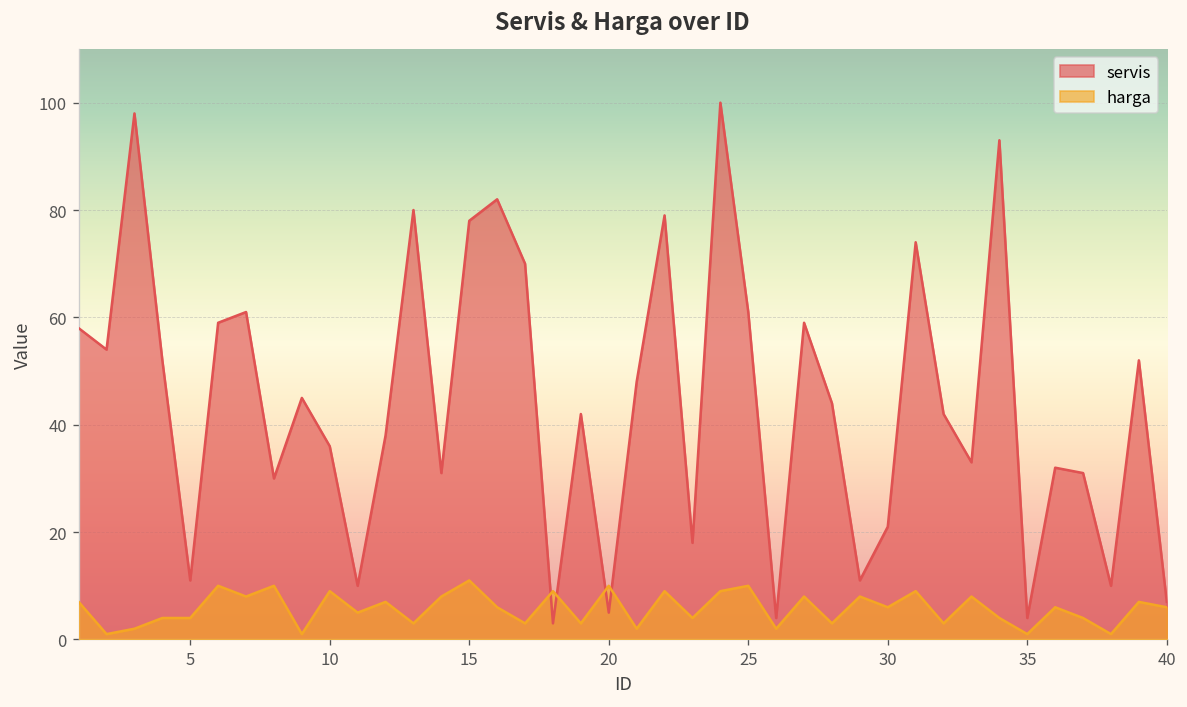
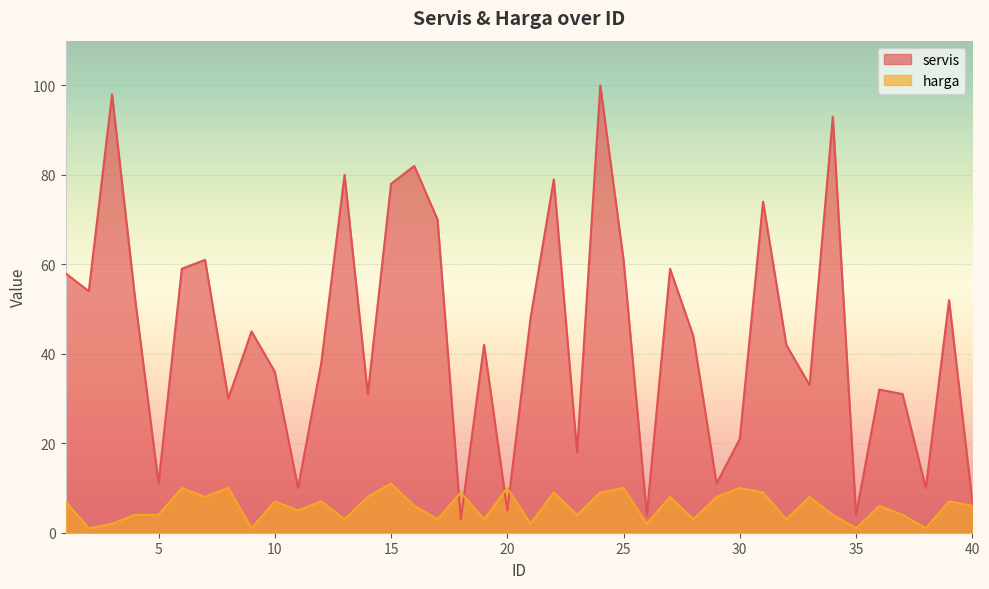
  {
    "servis": {
      "5": 11,
      "10": 36,
      "15": 78,
      "20": 5,
      "25": 61,
      "30": 21,
      "35": 4,
      "40": 7
    },
    "harga": {
      "5": 4,
-     "10": 9,
+     "10": 7,
      "15": 11,
      "20": 10,
      "25": 10,
-     "30": 6,
+     "30": 10,
      "35": 1,
      "40": 6
    }
  }
